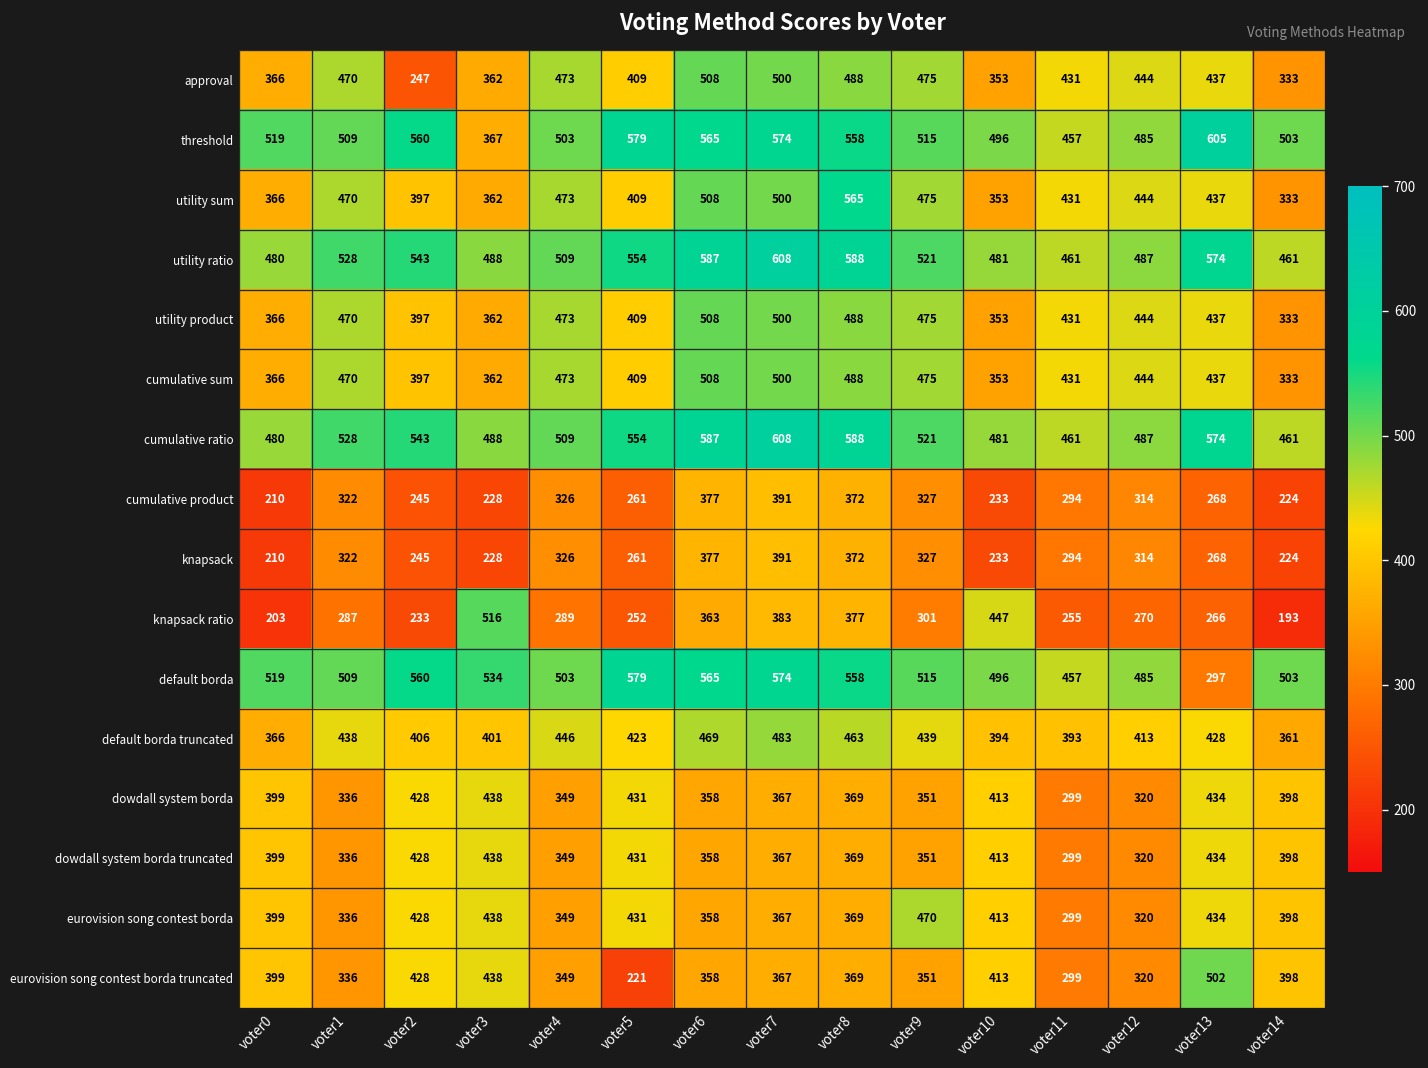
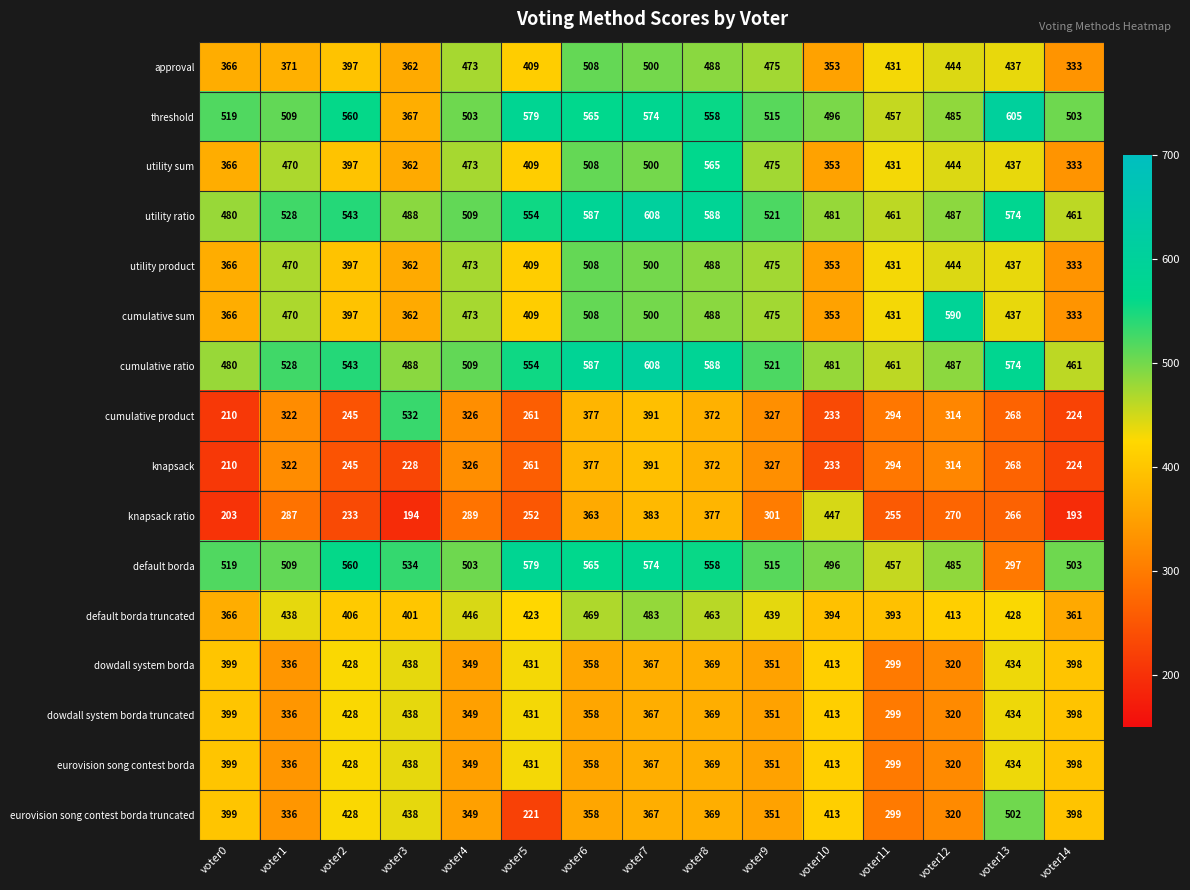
  {
    "approval": {
      "voter0": 366,
-     "voter1": 470,
-     "voter2": 247,
+     "voter1": 371,
+     "voter2": 397,
      "voter3": 362,
      "voter4": 473,
      "voter5": 409,
      "voter6": 508,
      "voter7": 500,
      "voter8": 488,
      "voter9": 475,
      "voter10": 353,
      "voter11": 431,
      "voter12": 444,
      "voter13": 437,
      "voter14": 333
    },
    "cumulative sum": {
      "voter0": 366,
      "voter1": 470,
      "voter2": 397,
      "voter3": 362,
      "voter4": 473,
      "voter5": 409,
      "voter6": 508,
      "voter7": 500,
      "voter8": 488,
      "voter9": 475,
      "voter10": 353,
      "voter11": 431,
-     "voter12": 444,
+     "voter12": 590,
      "voter13": 437,
      "voter14": 333
    },
    "cumulative product": {
      "voter0": 210,
      "voter1": 322,
      "voter2": 245,
-     "voter3": 228,
+     "voter3": 532,
      "voter4": 326,
      "voter5": 261,
      "voter6": 377,
      "voter7": 391,
      "voter8": 372,
      "voter9": 327,
      "voter10": 233,
      "voter11": 294,
      "voter12": 314,
      "voter13": 268,
      "voter14": 224
    },
    "knapsack ratio": {
      "voter0": 203,
      "voter1": 287,
      "voter2": 233,
-     "voter3": 516,
+     "voter3": 194,
      "voter4": 289,
      "voter5": 252,
      "voter6": 363,
      "voter7": 383,
      "voter8": 377,
      "voter9": 301,
      "voter10": 447,
      "voter11": 255,
      "voter12": 270,
      "voter13": 266,
      "voter14": 193
    },
    "eurovision song contest borda": {
      "voter0": 399,
      "voter1": 336,
      "voter2": 428,
      "voter3": 438,
      "voter4": 349,
      "voter5": 431,
      "voter6": 358,
      "voter7": 367,
      "voter8": 369,
-     "voter9": 470,
+     "voter9": 351,
      "voter10": 413,
      "voter11": 299,
      "voter12": 320,
      "voter13": 434,
      "voter14": 398
    }
  }
